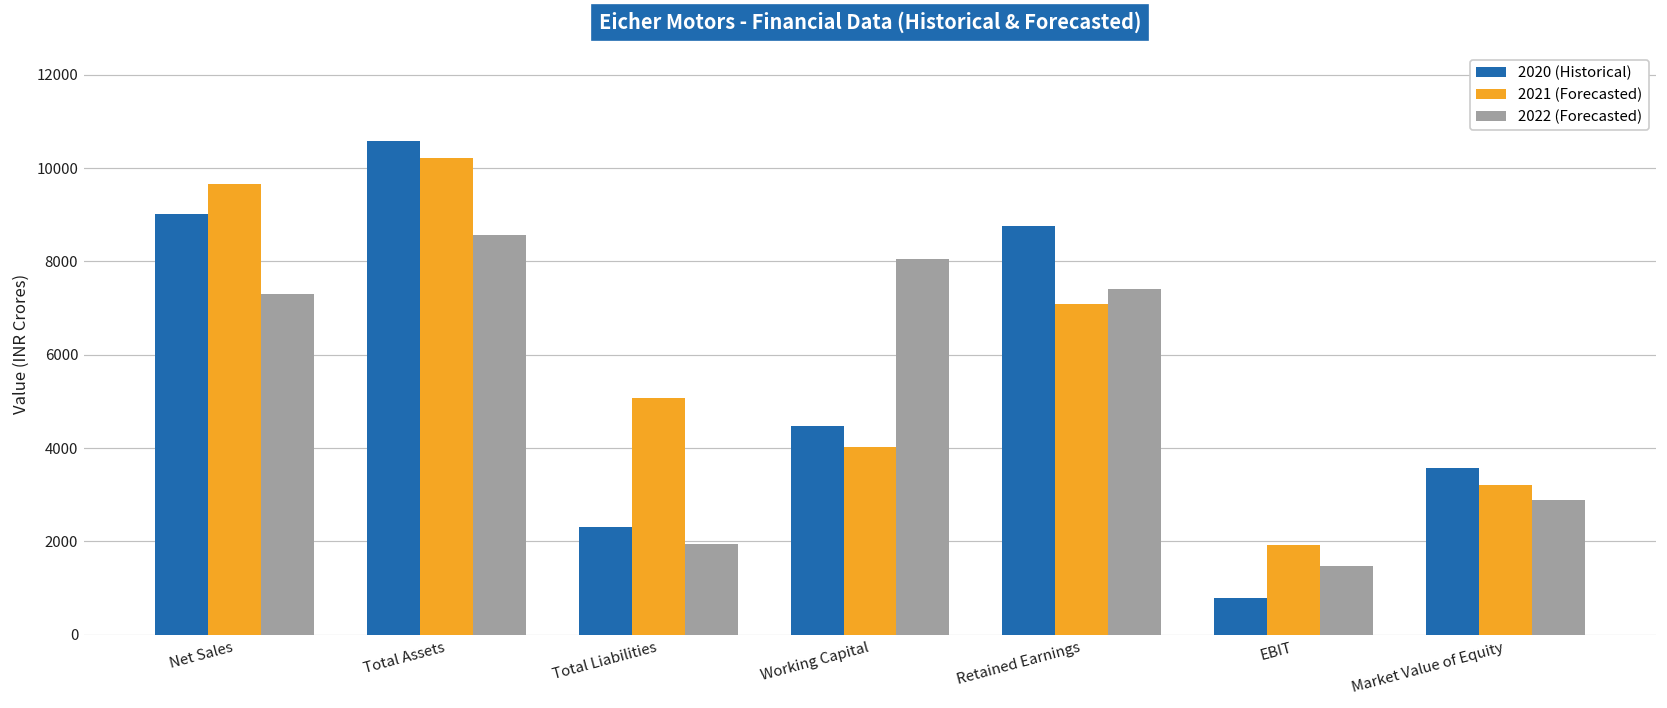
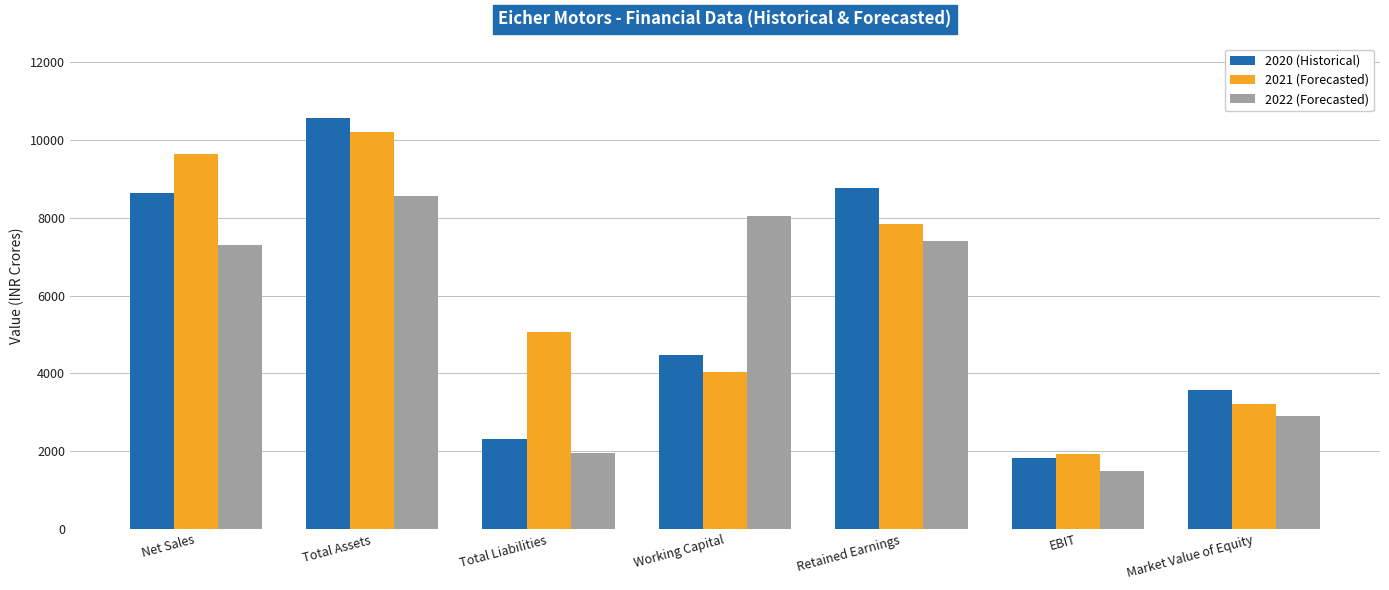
  {
    "2020 (Historical)": {
-     "Net Sales": 9000,
+     "Net Sales": 8600,
      "Total Assets": 10600,
      "Total Liabilities": 2300,
      "Working Capital": 4500,
      "Retained Earnings": 8800,
-     "EBIT": 800,
+     "EBIT": 1800,
      "Market Value of Equity": 3600
    },
    "2021 (Forecasted)": {
      "Net Sales": 9700,
      "Total Assets": 10200,
      "Total Liabilities": 5100,
      "Working Capital": 4000,
-     "Retained Earnings": 7100,
+     "Retained Earnings": 7800,
      "EBIT": 1900,
      "Market Value of Equity": 3200
    },
    "2022 (Forecasted)": {
      "Net Sales": 7300,
      "Total Assets": 8600,
      "Total Liabilities": 2000,
      "Working Capital": 8000,
      "Retained Earnings": 7400,
      "EBIT": 1500,
      "Market Value of Equity": 2900
    }
  }
